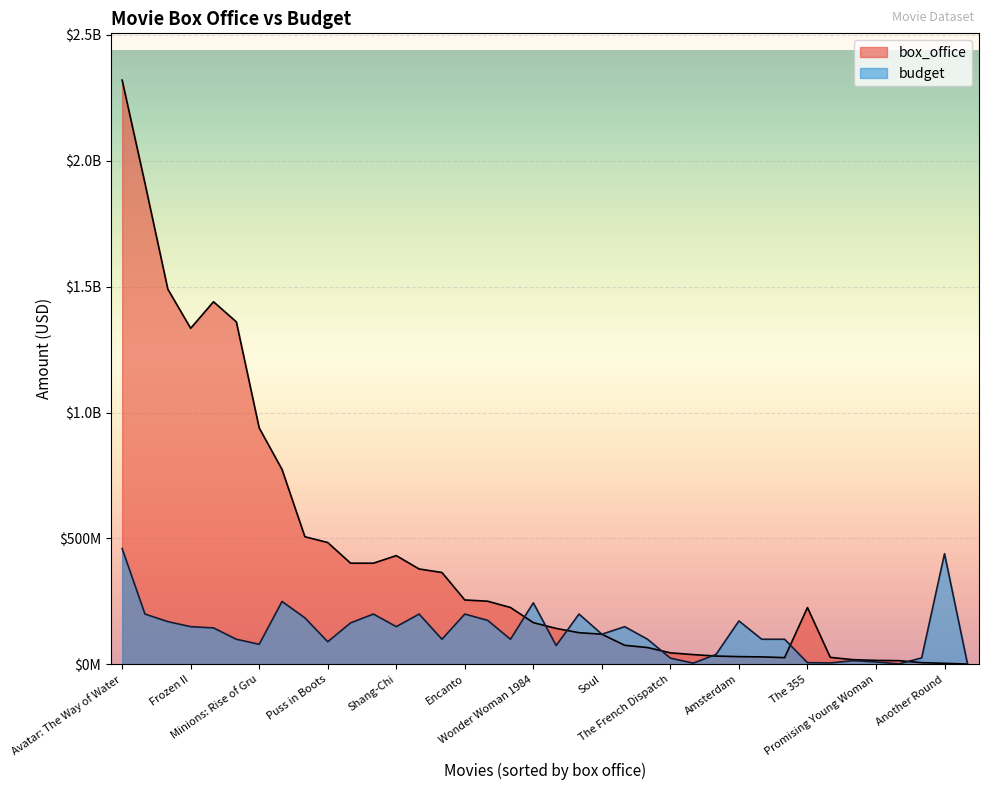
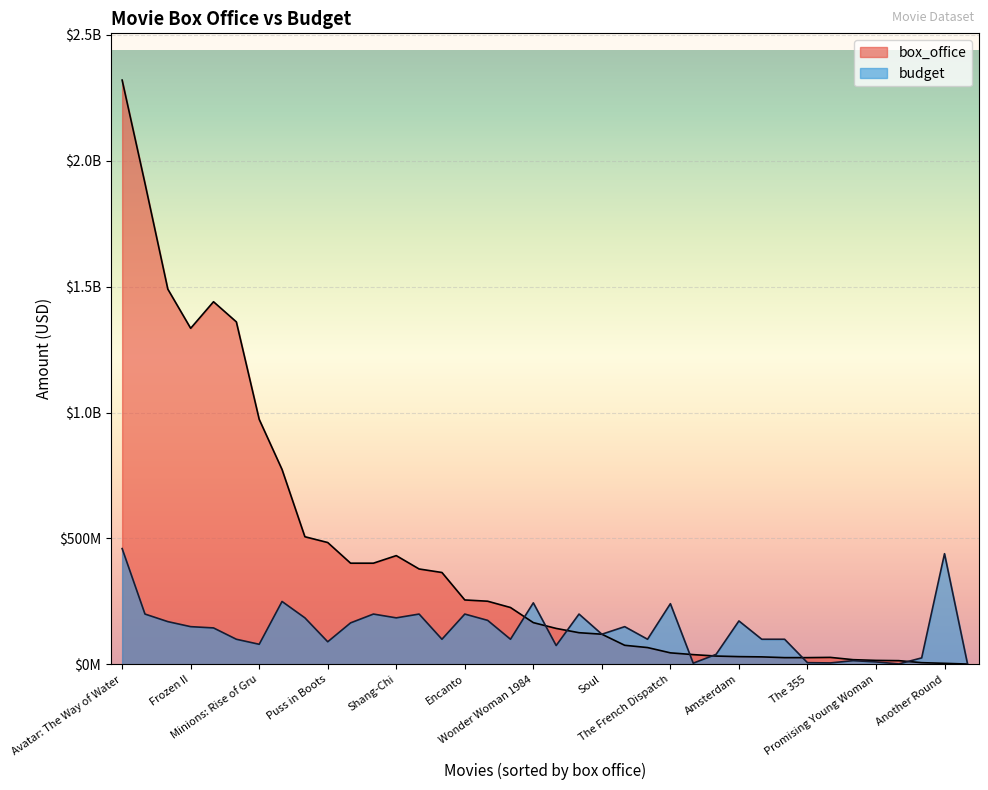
  {
    "box_office": {
      "Avatar: The Way of Water": "$2320000000",
      "Frozen II": "$1330000000",
-     "Minions: Rise of Gru": "$940000000",
+     "Minions: Rise of Gru": "$970000000",
      "Puss in Boots": "$480000000",
      "Shang-Chi": "$430000000",
      "Encanto": "$260000000",
      "Wonder Woman 1984": "$170000000",
      "The French Dispatch": "$50000000",
      "Amsterdam": "$30000000",
-     "The 355": "$230000000",
+     "The 355": "$30000000",
      "Another Round": "$0"
    },
    "budget": {
      "Avatar: The Way of Water": "$460000000",
      "Frozen II": "$150000000",
      "Minions: Rise of Gru": "$80000000",
      "Puss in Boots": "$90000000",
-     "Shang-Chi": "$150000000",
+     "Shang-Chi": "$180000000",
      "Encanto": "$200000000",
      "Wonder Woman 1984": "$240000000",
-     "The French Dispatch": "$30000000",
+     "The French Dispatch": "$240000000",
      "Amsterdam": "$170000000",
      "The 355": "$10000000",
      "Another Round": "$440000000"
    }
  }
